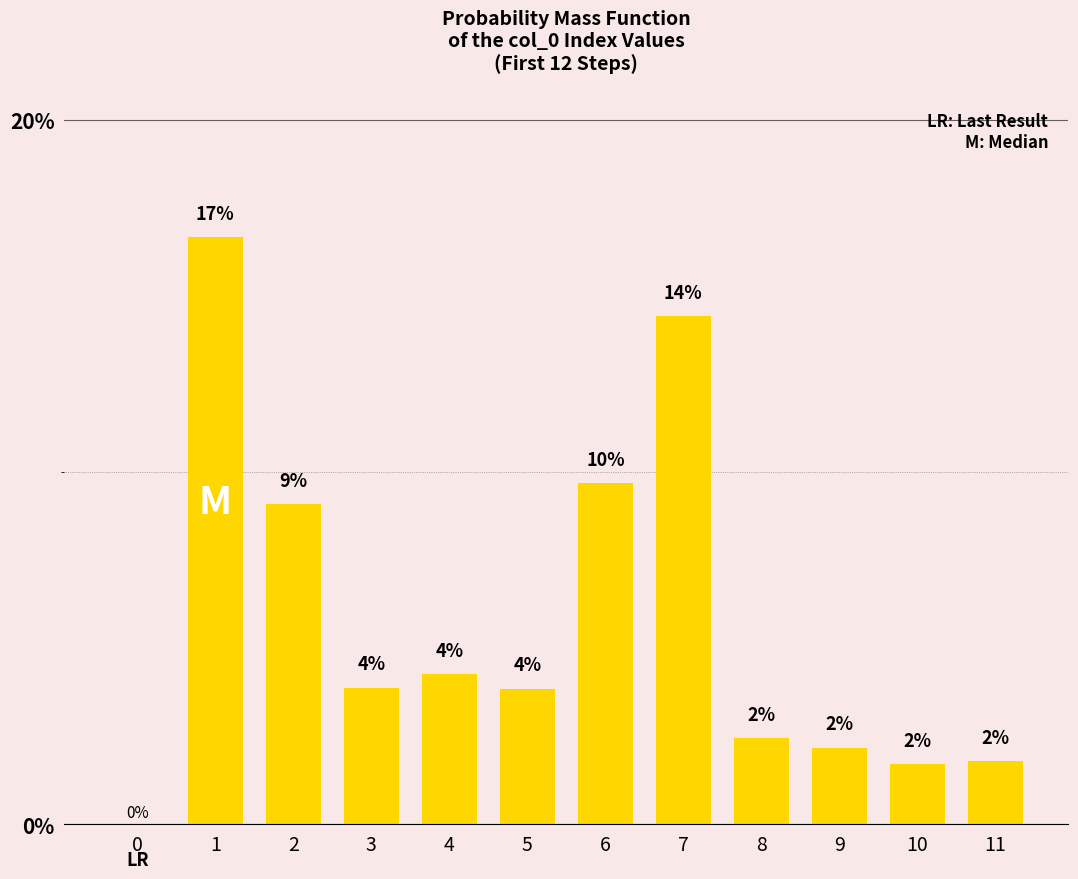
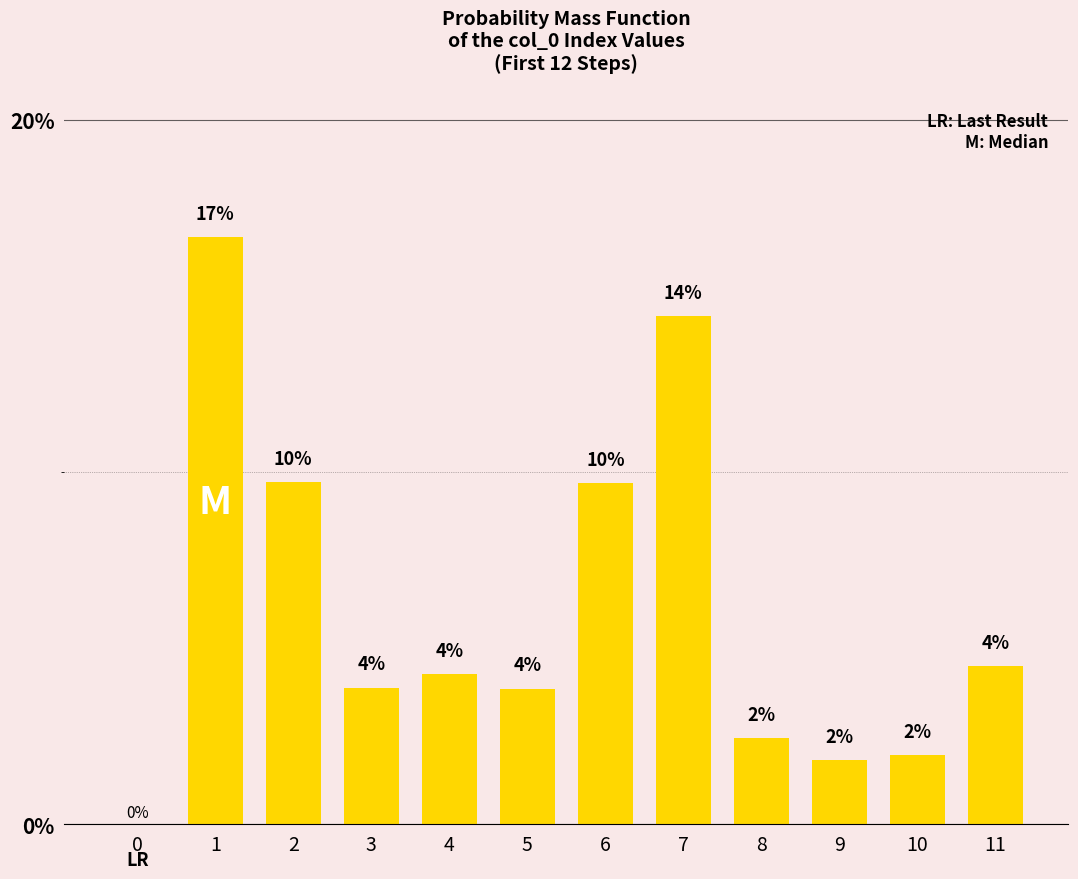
  {
    "0": "0%",
    "1": "17%",
-   "2": "9%",
+   "2": "10%",
    "3": "4%",
    "4": "4%",
    "5": "4%",
    "6": "10%",
    "7": "14%",
    "8": "2%",
-   "9": "2.2%",
-   "10": "1.7%",
-   "11": "2%"
+   "9": "1.8%",
+   "10": "2.0%",
+   "11": "4%"
  }
